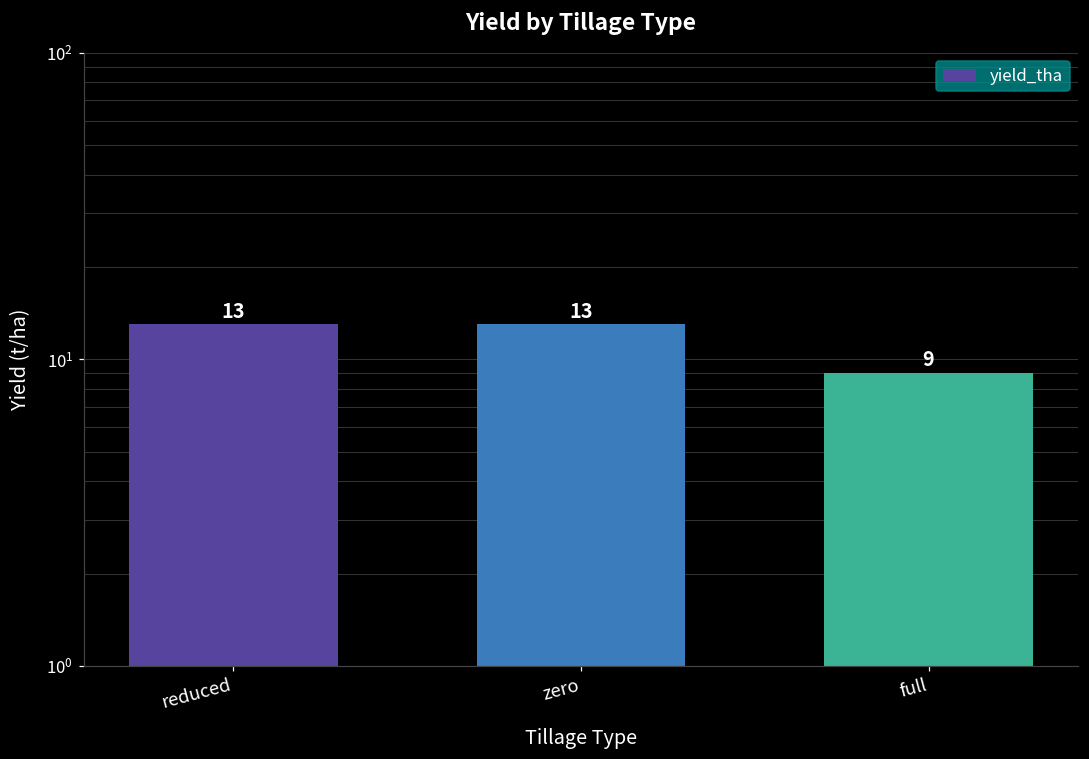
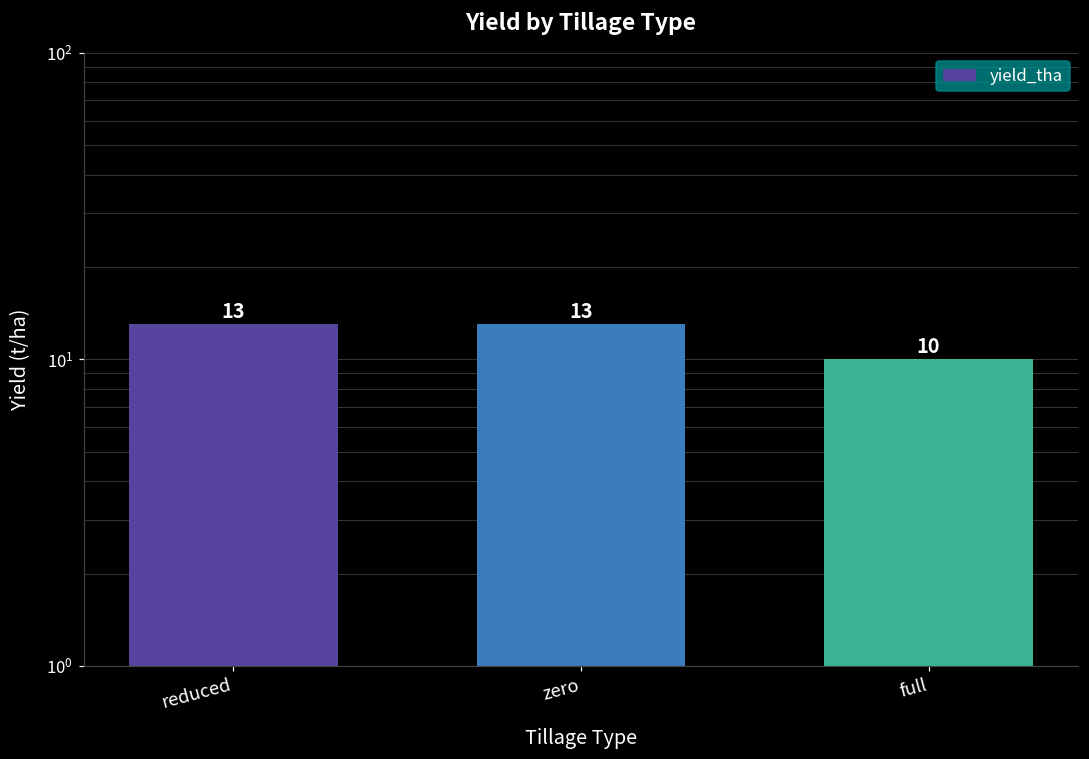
  {
    "reduced": 13,
    "zero": 13,
-   "full": 9
+   "full": 10
  }
